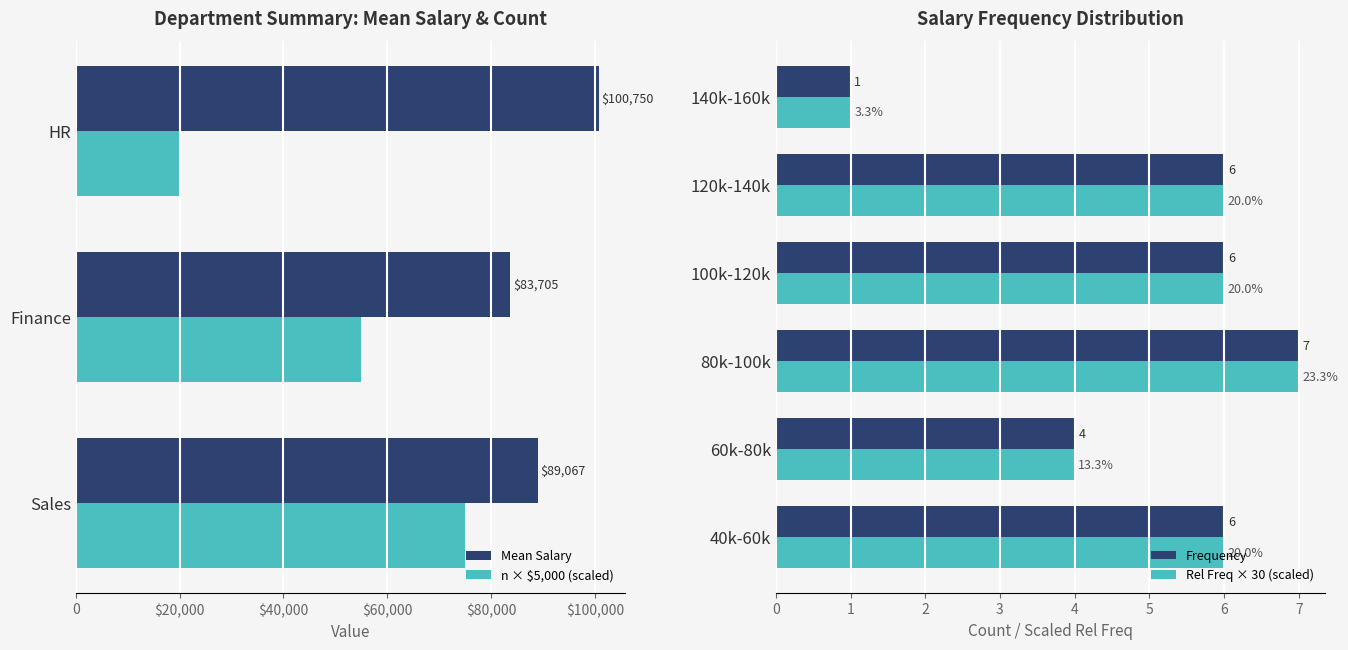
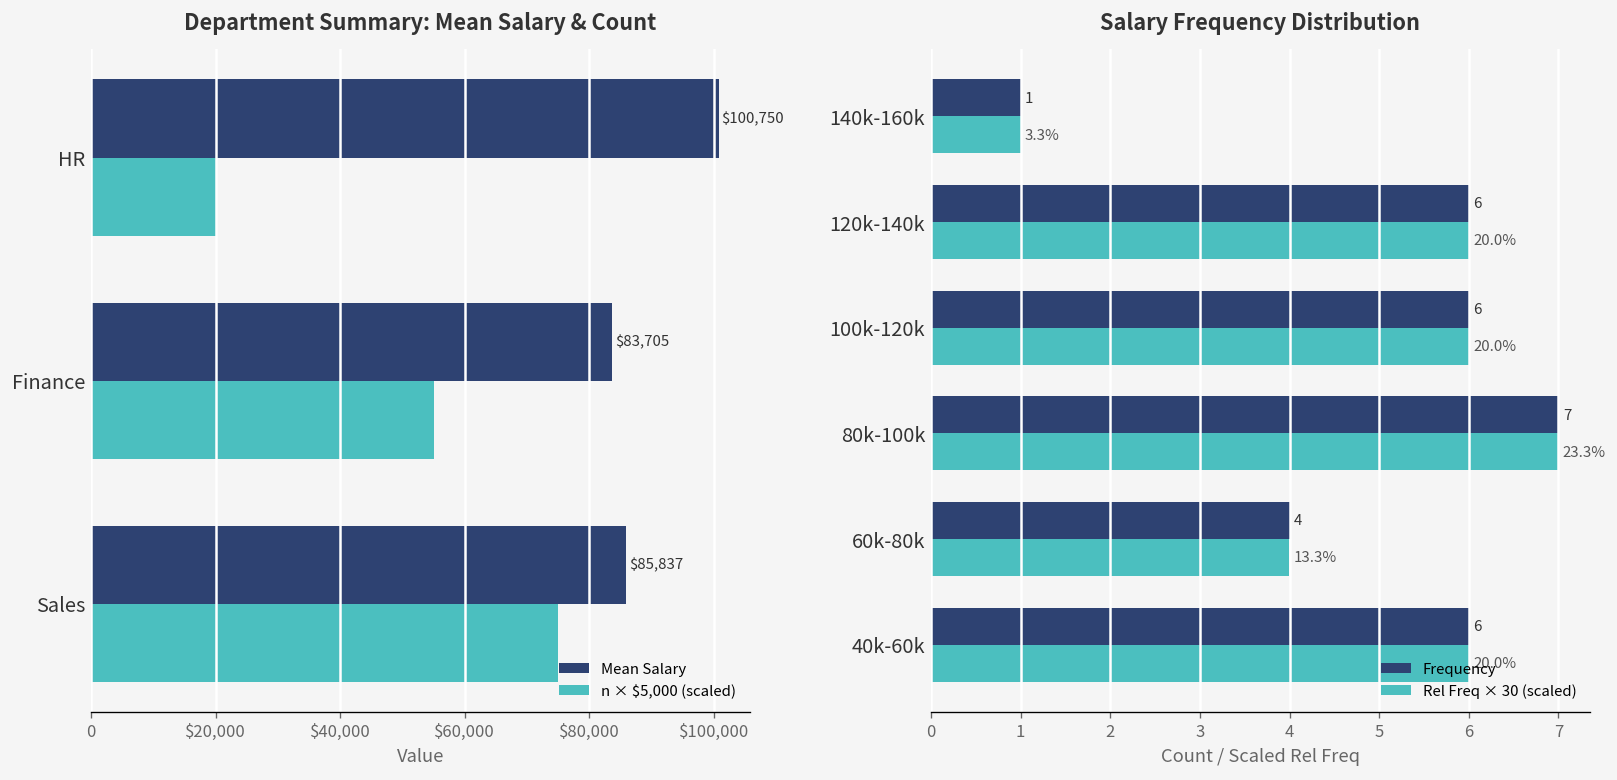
  {
    "Department Summary: Mean Salary & Count": {
      "Mean Salary": {
        "HR": "$100,750",
        "Finance": "$83,705",
-       "Sales": "$89,067"
+       "Sales": "$85,837"
      },
      "n × $5,000 (scaled)": {
        "HR": "$20,000",
        "Finance": "$55,000",
        "Sales": "$75,000"
      }
    },
    "Salary Frequency Distribution": {
      "Frequency": {
        "140k-160k": "1",
        "120k-140k": "6",
        "100k-120k": "6",
        "80k-100k": "7",
        "60k-80k": "4",
        "40k-60k": "6"
      }
    }
  }
